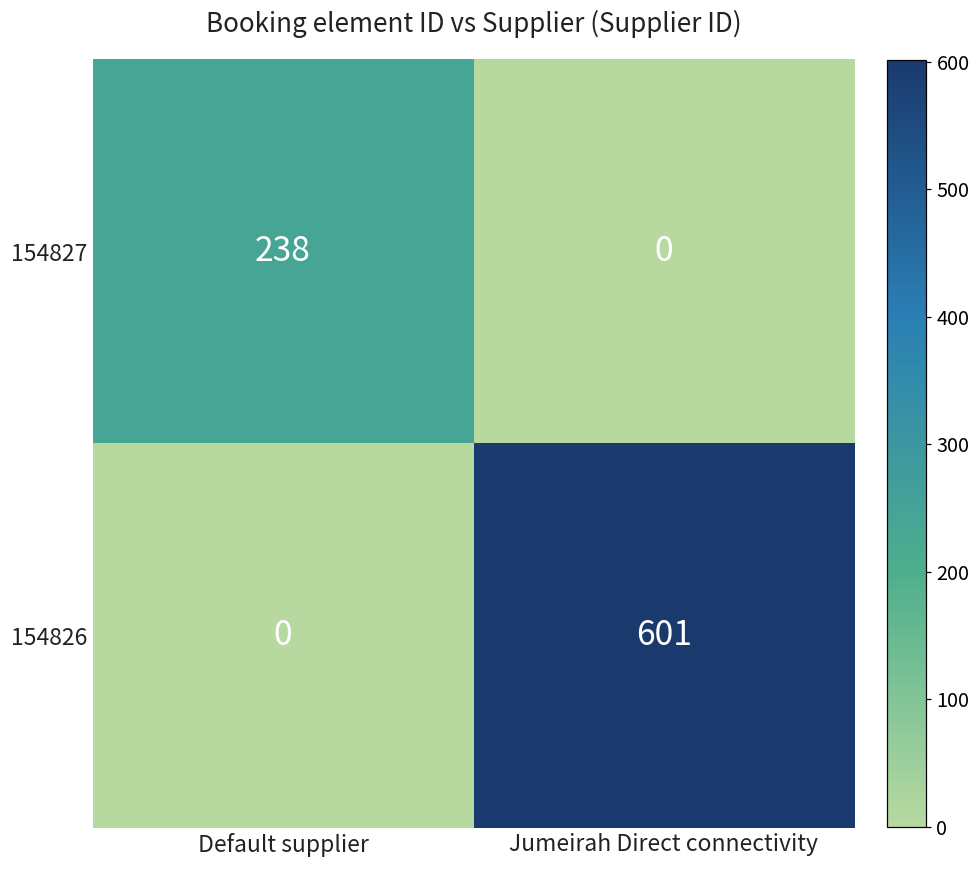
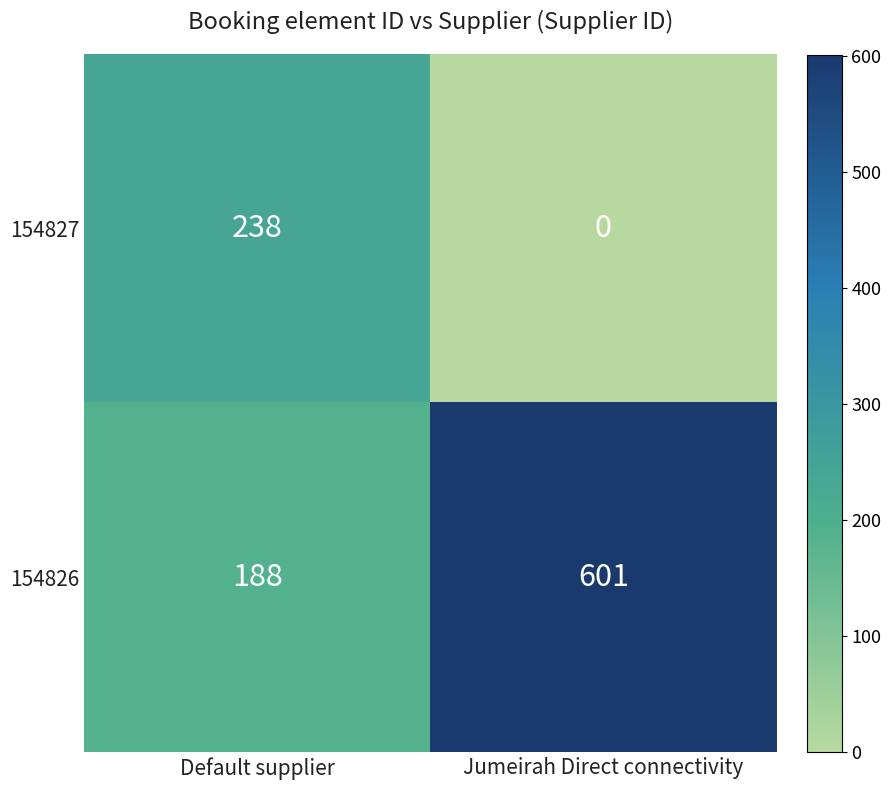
  {
    "154827": {
      "Default supplier": 238,
      "Jumeirah Direct connectivity": 0
    },
    "154826": {
-     "Default supplier": 0,
+     "Default supplier": 188,
      "Jumeirah Direct connectivity": 601
    }
  }
